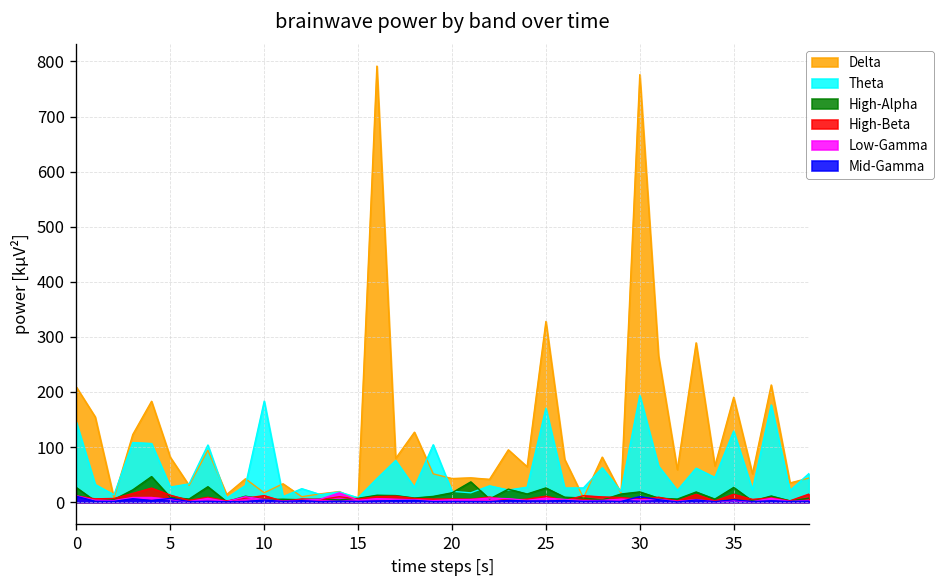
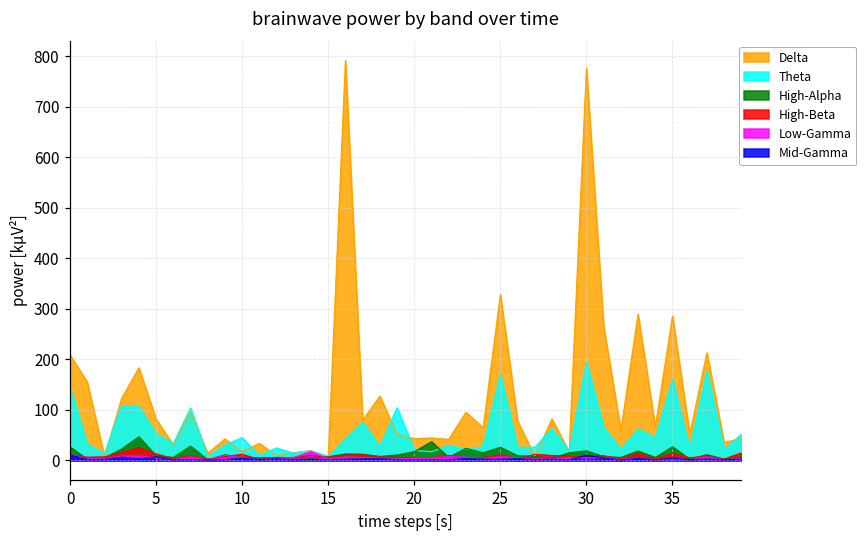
  {
    "Delta": {
      "0": 210,
      "5": 80,
      "20": 40,
      "25": 330,
      "30": 780,
-     "35": 190
+     "35": 290
    },
    "Theta": {
      "0": 140,
-     "5": 30,
-     "10": 180,
+     "5": 50,
+     "10": 40,
      "25": 170,
      "30": 190,
-     "35": 130
+     "35": 160
    },
    "High-Alpha": {
      "0": 30,
      "25": 30,
      "30": 20,
      "35": 30
    },
    "High-Beta": {
      "35": 10
    }
  }
